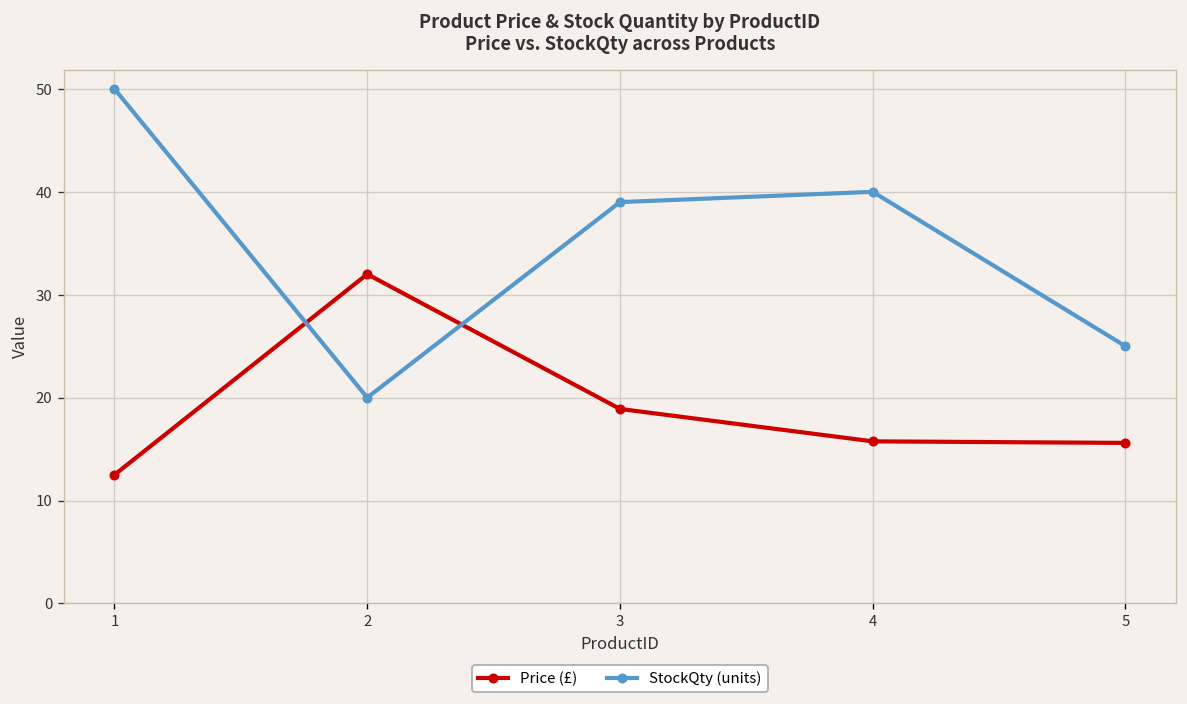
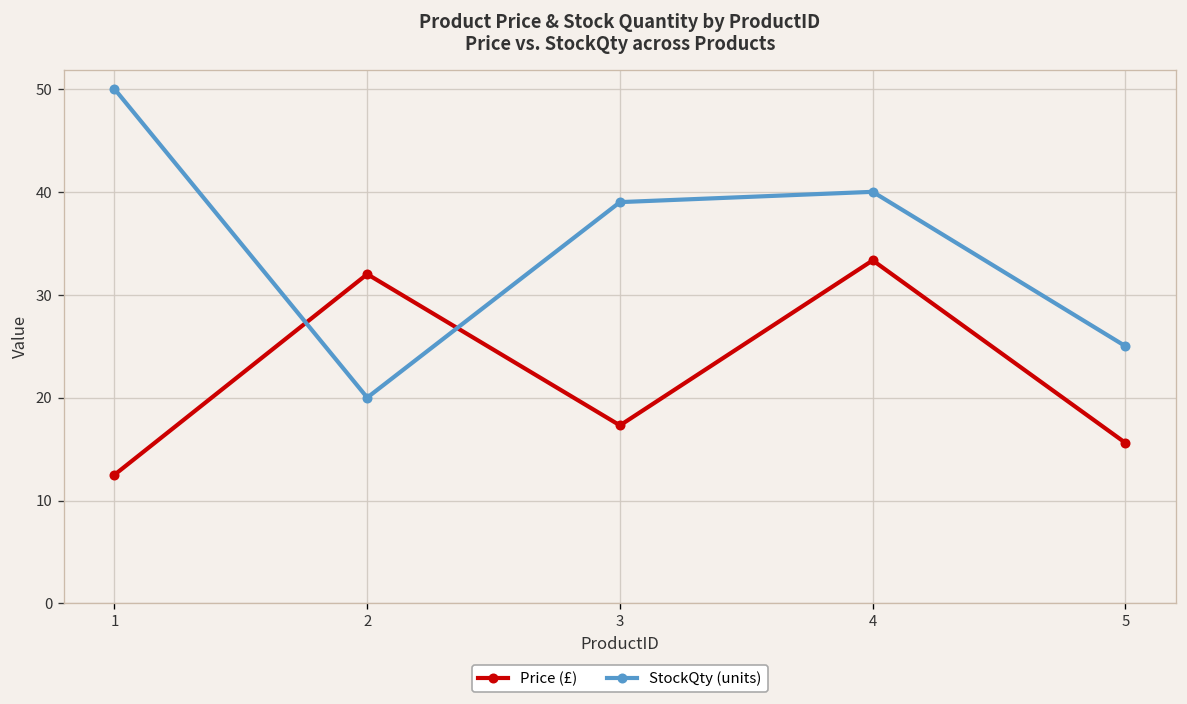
  {
    "Price (£)": {
      "1": 13,
      "2": 32,
-     "3": 19,
-     "4": 16,
+     "3": 17,
+     "4": 33,
      "5": 16
    },
    "StockQty (units)": {
      "1": 50,
      "2": 20,
      "3": 39,
      "4": 40,
      "5": 25
    }
  }
